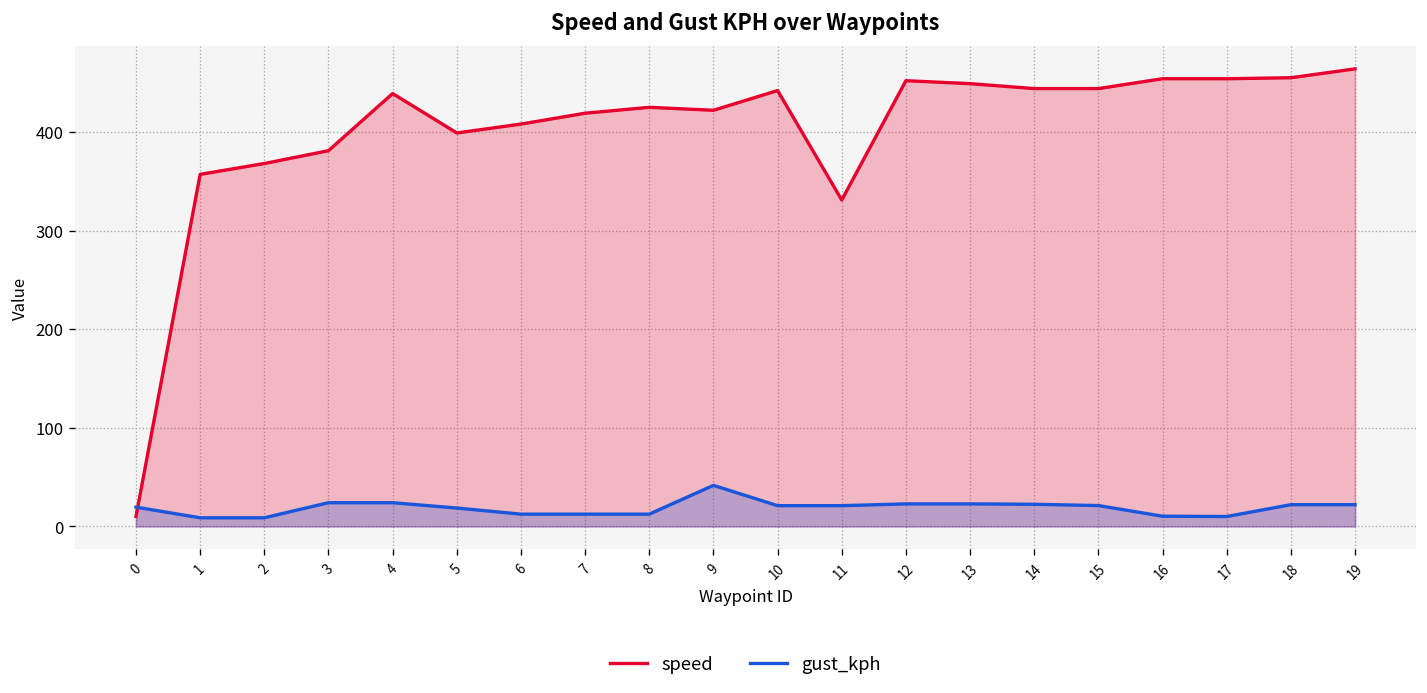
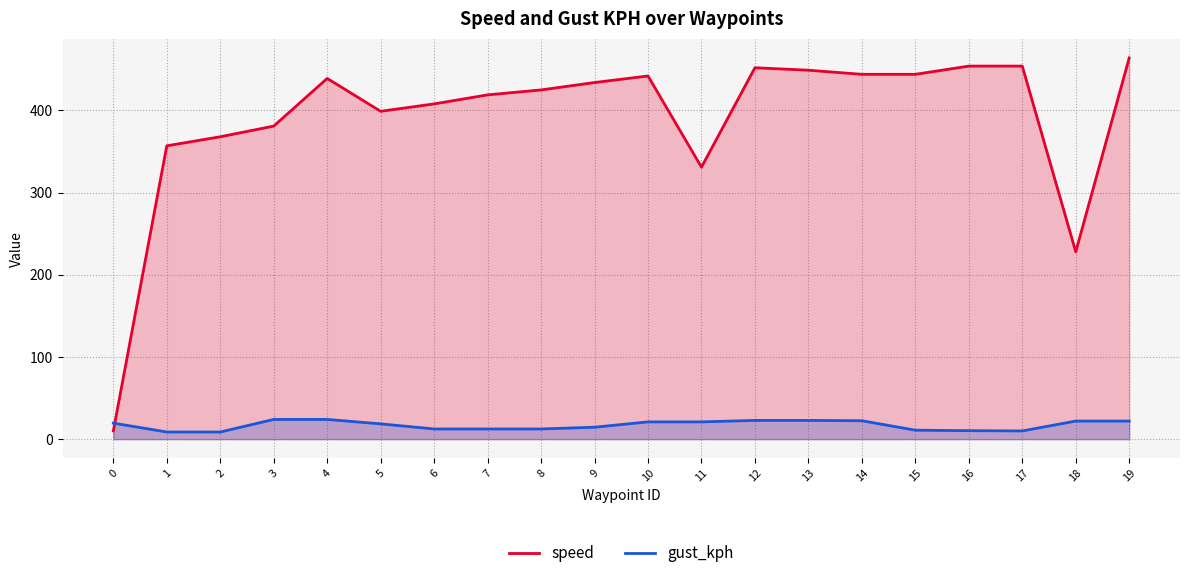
  {
    "speed": {
      "0": 10,
      "1": 360,
      "2": 370,
      "3": 380,
      "4": 440,
      "5": 400,
      "6": 410,
      "7": 420,
      "8": 430,
-     "9": 420,
+     "9": 430,
      "10": 440,
      "11": 330,
      "12": 450,
      "13": 450,
      "14": 440,
      "15": 440,
      "16": 450,
      "17": 450,
-     "18": 460,
+     "18": 230,
      "19": 460
    },
    "gust_kph": {
      "0": 20,
      "1": 10,
      "2": 10,
      "3": 20,
      "4": 20,
      "5": 20,
      "6": 10,
      "7": 10,
      "8": 10,
-     "9": 40,
+     "9": 10,
      "10": 20,
      "11": 20,
      "12": 20,
      "13": 20,
      "14": 20,
-     "15": 20,
+     "15": 10,
      "16": 10,
      "17": 10,
      "18": 20,
      "19": 20
    }
  }
